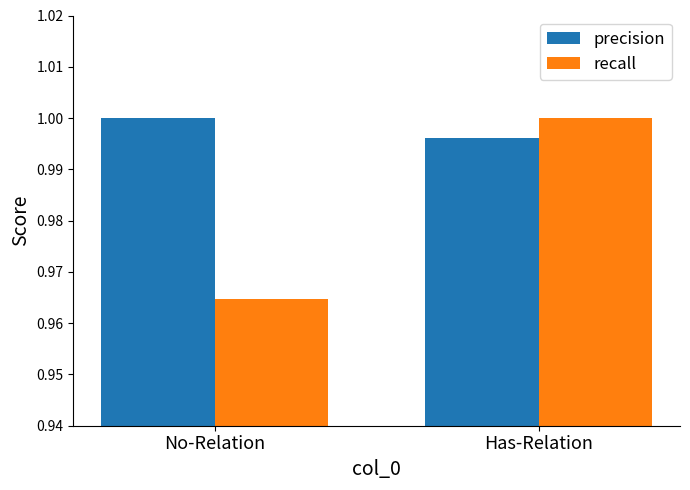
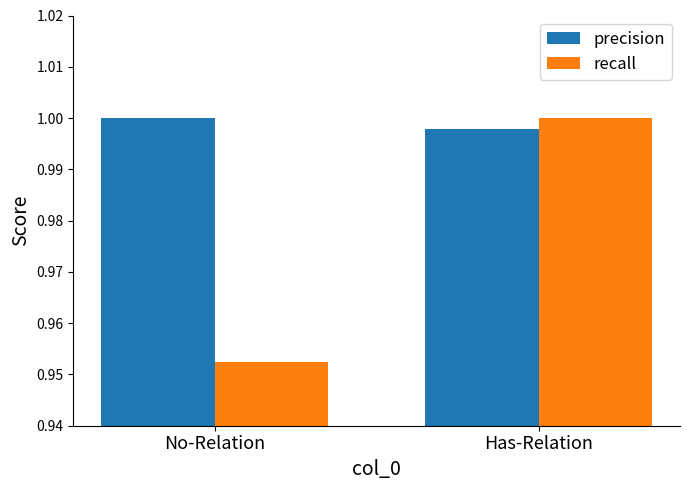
  {
    "precision": {
      "No-Relation": 1.000,
-     "Has-Relation": 0.996
+     "Has-Relation": 0.998
    },
    "recall": {
-     "No-Relation": 0.965,
+     "No-Relation": 0.952,
      "Has-Relation": 1.000
    }
  }
